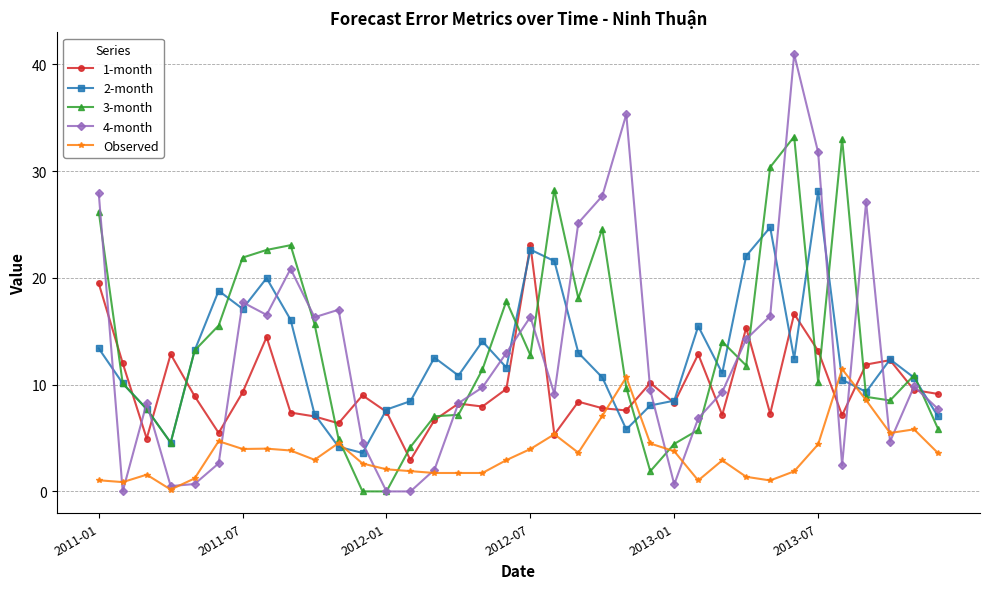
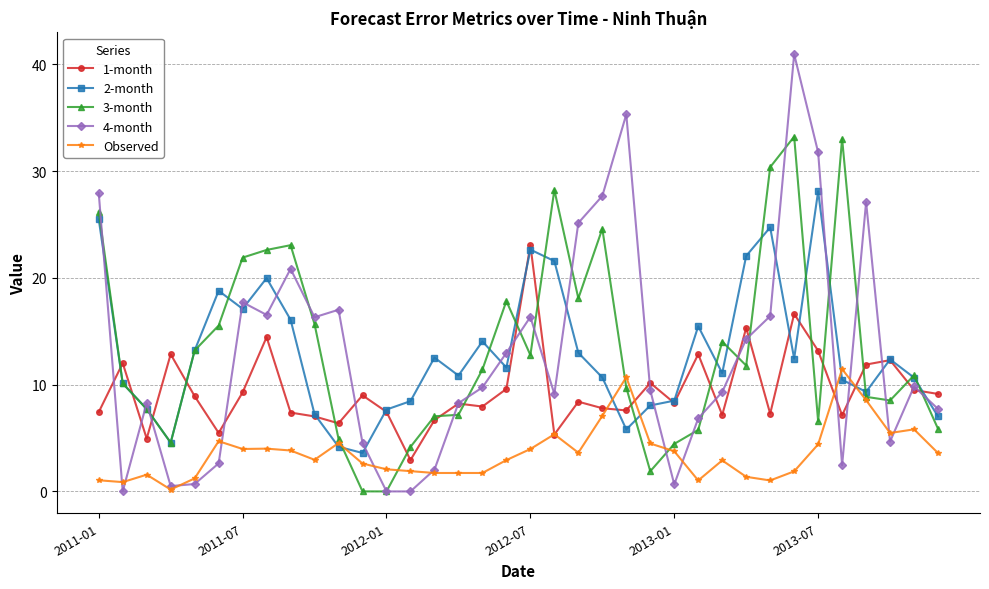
  {
    "1-month": {
-     "2011-01": 19.5,
+     "2011-01": 7.4,
      "2011-07": 9.3,
      "2012-07": 23.1,
      "2013-07": 13.2
    },
    "2-month": {
-     "2011-01": 13.4,
+     "2011-01": 25.5,
      "2011-07": 17.1,
      "2012-07": 22.6,
      "2013-07": 28.1
    },
    "3-month": {
      "2011-01": 26.2,
      "2011-07": 21.9,
      "2012-07": 12.8,
      "2013-01": 4.4,
-     "2013-07": 10.2
+     "2013-07": 6.6
    },
    "4-month": {
      "2011-01": 27.9,
      "2011-07": 17.7,
      "2012-07": 16.3,
      "2013-01": 0.7,
      "2013-07": 31.8
    },
    "Observed": {
      "2011-01": 1.0,
      "2011-07": 4.0,
      "2012-01": 2.1,
      "2012-07": 4.0,
      "2013-01": 3.8,
      "2013-07": 4.4
    }
  }
